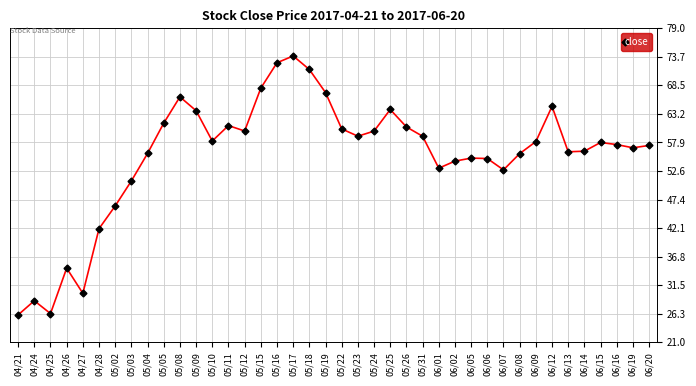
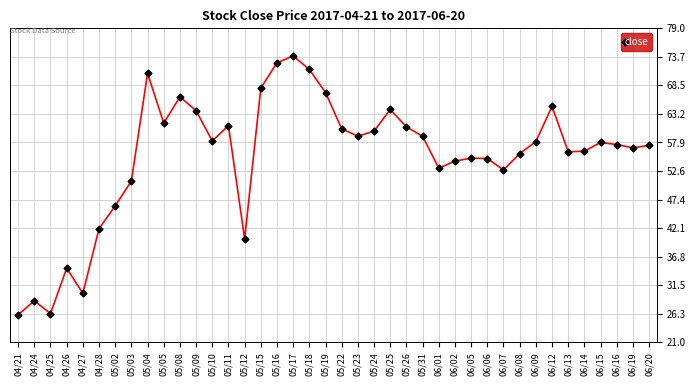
  {
    "04/21": 26,
    "04/24": 29,
    "04/25": 26,
    "04/26": 35,
    "04/27": 30,
    "04/28": 42,
    "05/02": 46,
    "05/03": 51,
-   "05/04": 56,
+   "05/04": 71,
    "05/05": 61,
    "05/08": 66,
    "05/09": 64,
    "05/10": 58,
    "05/11": 61,
-   "05/12": 60,
+   "05/12": 40,
    "05/15": 68,
    "05/16": 73,
    "05/17": 74,
    "05/18": 71,
    "05/19": 67,
    "05/22": 60,
    "05/23": 59,
    "05/24": 60,
    "05/25": 64,
    "05/26": 61,
    "05/31": 59,
    "06/01": 53,
    "06/02": 54,
    "06/05": 55,
    "06/06": 55,
    "06/07": 53,
    "06/08": 56,
    "06/09": 58,
    "06/12": 65,
    "06/13": 56,
    "06/14": 56,
    "06/15": 58,
    "06/16": 58,
    "06/19": 57,
    "06/20": 57
  }
